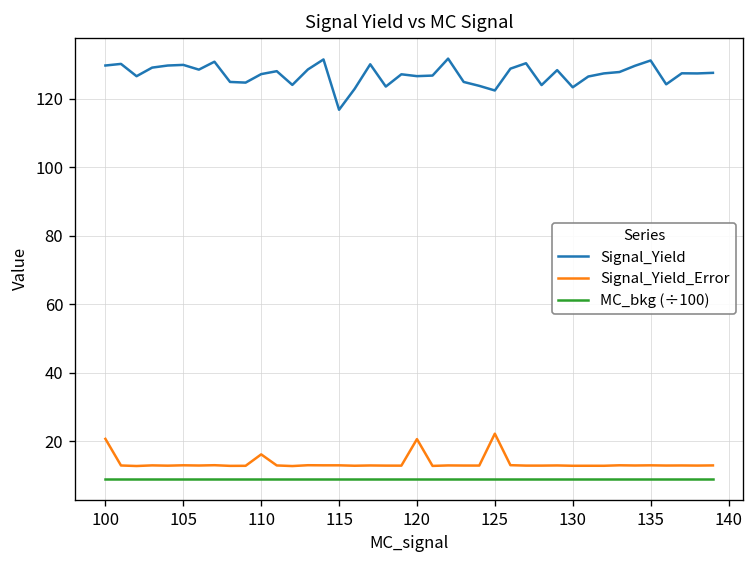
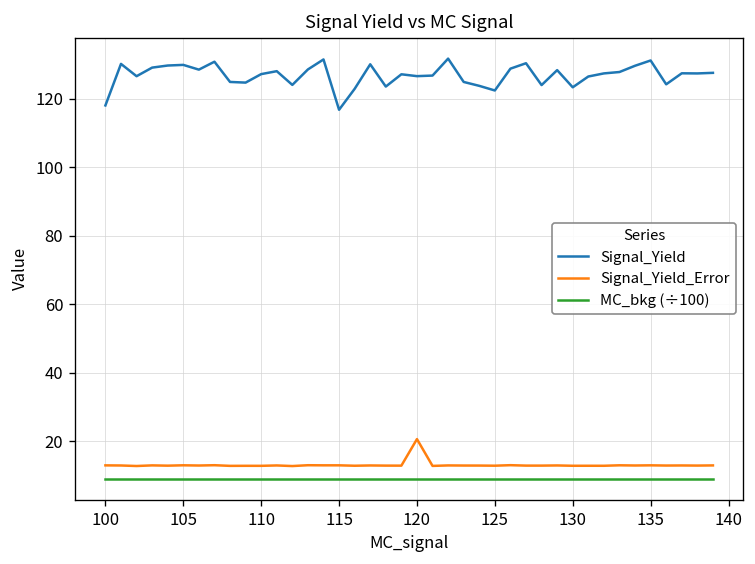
  {
    "Signal_Yield": {
-     "100": 130,
+     "100": 118,
      "105": 130,
      "110": 127,
      "115": 117,
      "120": 127,
      "125": 122,
      "130": 123,
      "135": 131
    },
    "Signal_Yield_Error": {
-     "100": 21,
+     "100": 13,
      "105": 13,
-     "110": 16,
+     "110": 13,
      "115": 13,
      "120": 21,
-     "125": 22,
+     "125": 13,
      "130": 13,
      "135": 13
    },
    "MC_bkg (÷100)": {
      "100": 9,
      "105": 9,
      "110": 9,
      "115": 9,
      "120": 9,
      "125": 9,
      "130": 9,
      "135": 9
    }
  }
